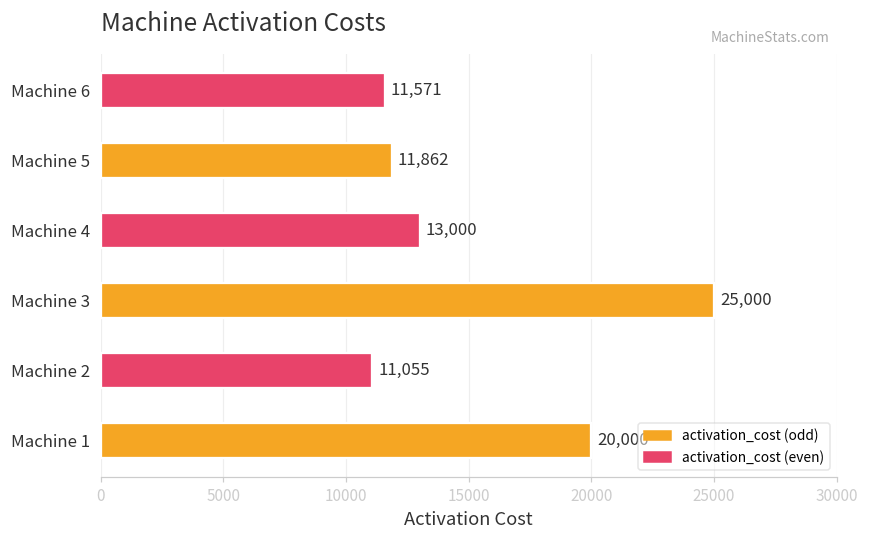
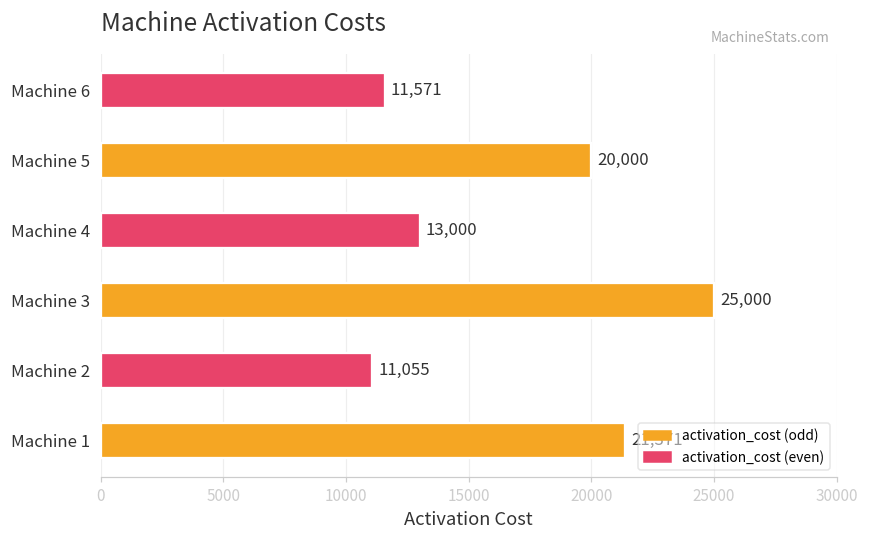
  {
    "Machine 6": "11,571",
-   "Machine 5": "11,862",
+   "Machine 5": "20,000",
    "Machine 4": "13,000",
    "Machine 3": "25,000",
    "Machine 2": "11,055",
-   "Machine 1": "20000"
+   "Machine 1": "21400"
  }
